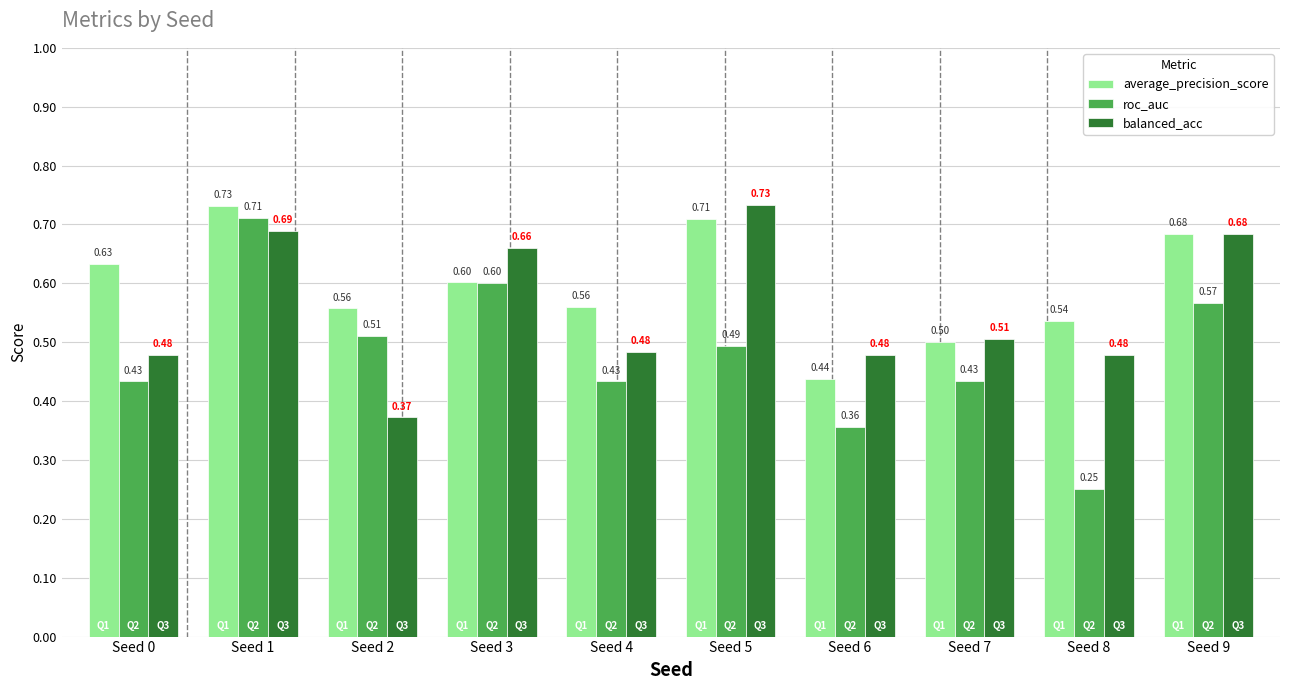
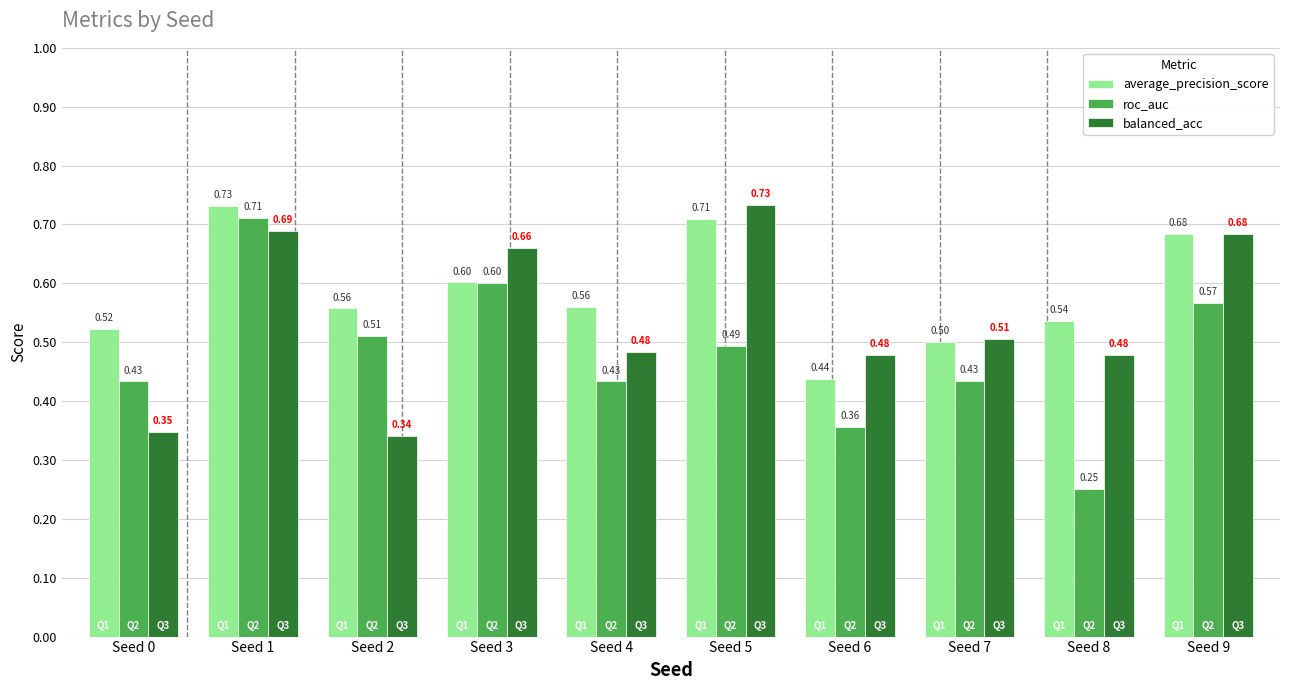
  {
    "average_precision_score": {
-     "Seed 0": 0.63,
+     "Seed 0": 0.52,
      "Seed 1": 0.73,
      "Seed 2": 0.56,
      "Seed 3": 0.60,
      "Seed 4": 0.56,
      "Seed 5": 0.71,
      "Seed 6": 0.44,
      "Seed 7": 0.50,
      "Seed 8": 0.54,
      "Seed 9": 0.68
    },
    "roc_auc": {
      "Seed 0": 0.43,
      "Seed 1": 0.71,
      "Seed 2": 0.51,
      "Seed 3": 0.60,
      "Seed 4": 0.43,
      "Seed 5": 0.49,
      "Seed 6": 0.36,
      "Seed 7": 0.43,
      "Seed 8": 0.25,
      "Seed 9": 0.57
    },
    "balanced_acc": {
-     "Seed 0": 0.48,
+     "Seed 0": 0.35,
      "Seed 1": 0.69,
-     "Seed 2": 0.37,
+     "Seed 2": 0.34,
      "Seed 3": 0.66,
      "Seed 4": 0.48,
      "Seed 5": 0.73,
      "Seed 6": 0.48,
      "Seed 7": 0.51,
      "Seed 8": 0.48,
      "Seed 9": 0.68
    }
  }
